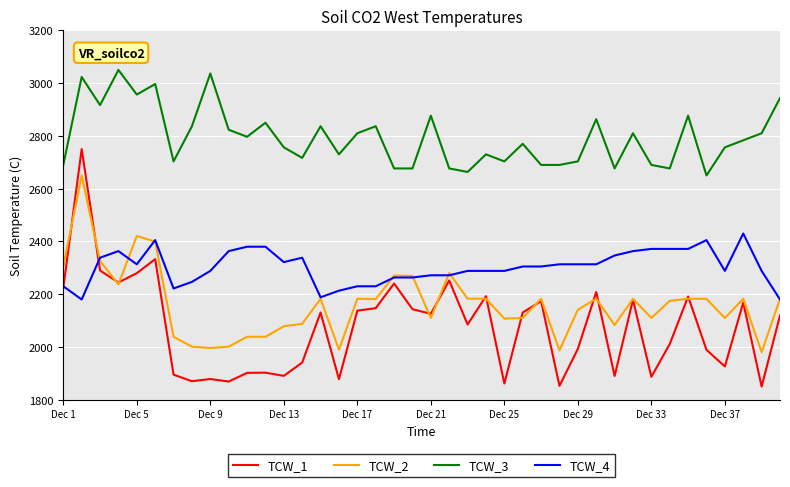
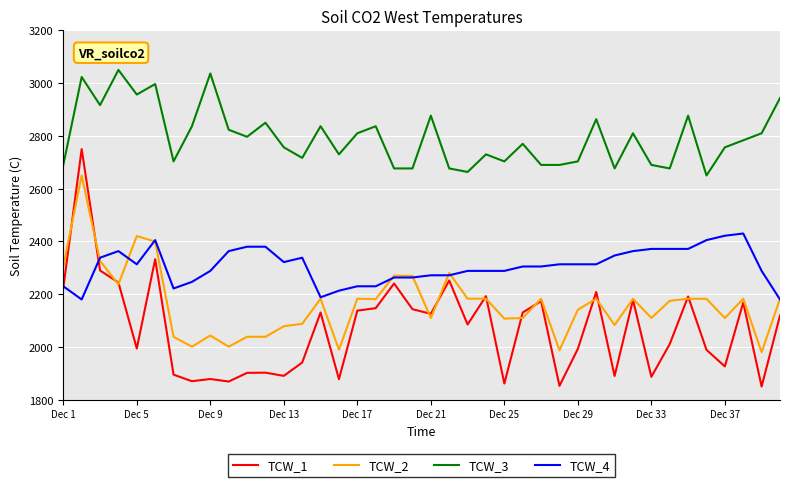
  {
    "TCW_1": {
-     "Dec 5": 2280,
+     "Dec 5": 1990,
      "Dec 9": 1880,
      "Dec 13": 1890,
      "Dec 17": 2140,
      "Dec 21": 2130,
      "Dec 25": 1860,
      "Dec 29": 1990,
      "Dec 33": 1890,
      "Dec 37": 1930
    },
    "TCW_2": {
      "Dec 1": 2310,
      "Dec 5": 2420,
-     "Dec 9": 2000,
+     "Dec 9": 2040,
      "Dec 13": 2080,
      "Dec 17": 2180,
      "Dec 21": 2110,
      "Dec 25": 2110,
      "Dec 29": 2140,
      "Dec 33": 2110,
      "Dec 37": 2110
    },
    "TCW_3": {
      "Dec 1": 2690,
      "Dec 5": 2960,
      "Dec 9": 3040,
      "Dec 13": 2760,
      "Dec 17": 2810,
      "Dec 21": 2880,
      "Dec 25": 2700,
      "Dec 29": 2700,
      "Dec 33": 2690,
      "Dec 37": 2760
    },
    "TCW_4": {
      "Dec 5": 2310,
      "Dec 9": 2290,
      "Dec 13": 2320,
      "Dec 17": 2230,
      "Dec 21": 2270,
      "Dec 25": 2290,
      "Dec 29": 2310,
      "Dec 33": 2370,
-     "Dec 37": 2290
+     "Dec 37": 2420
    }
  }
